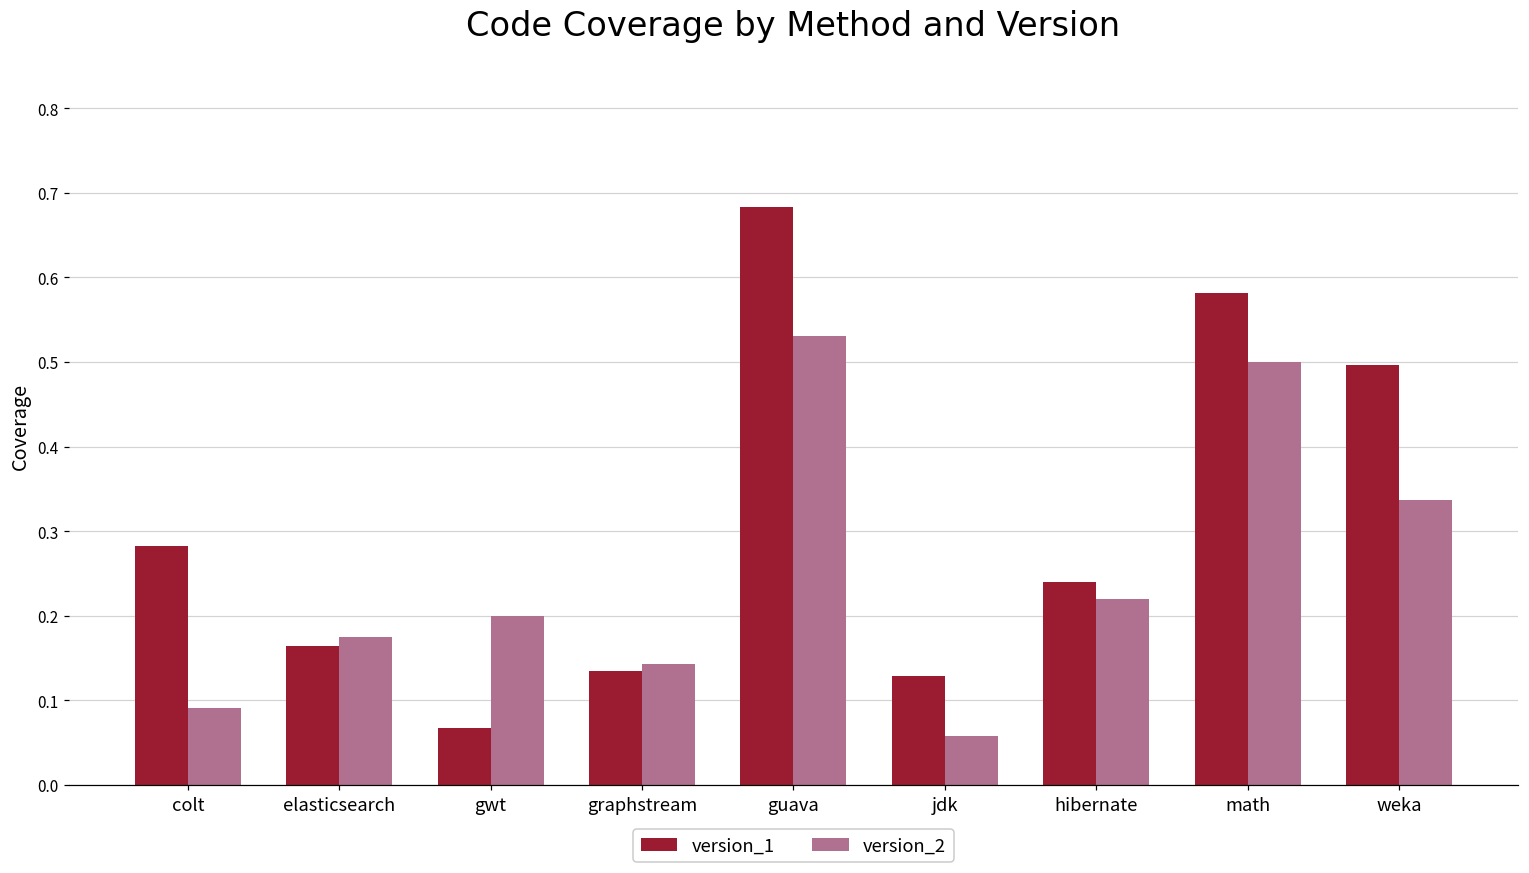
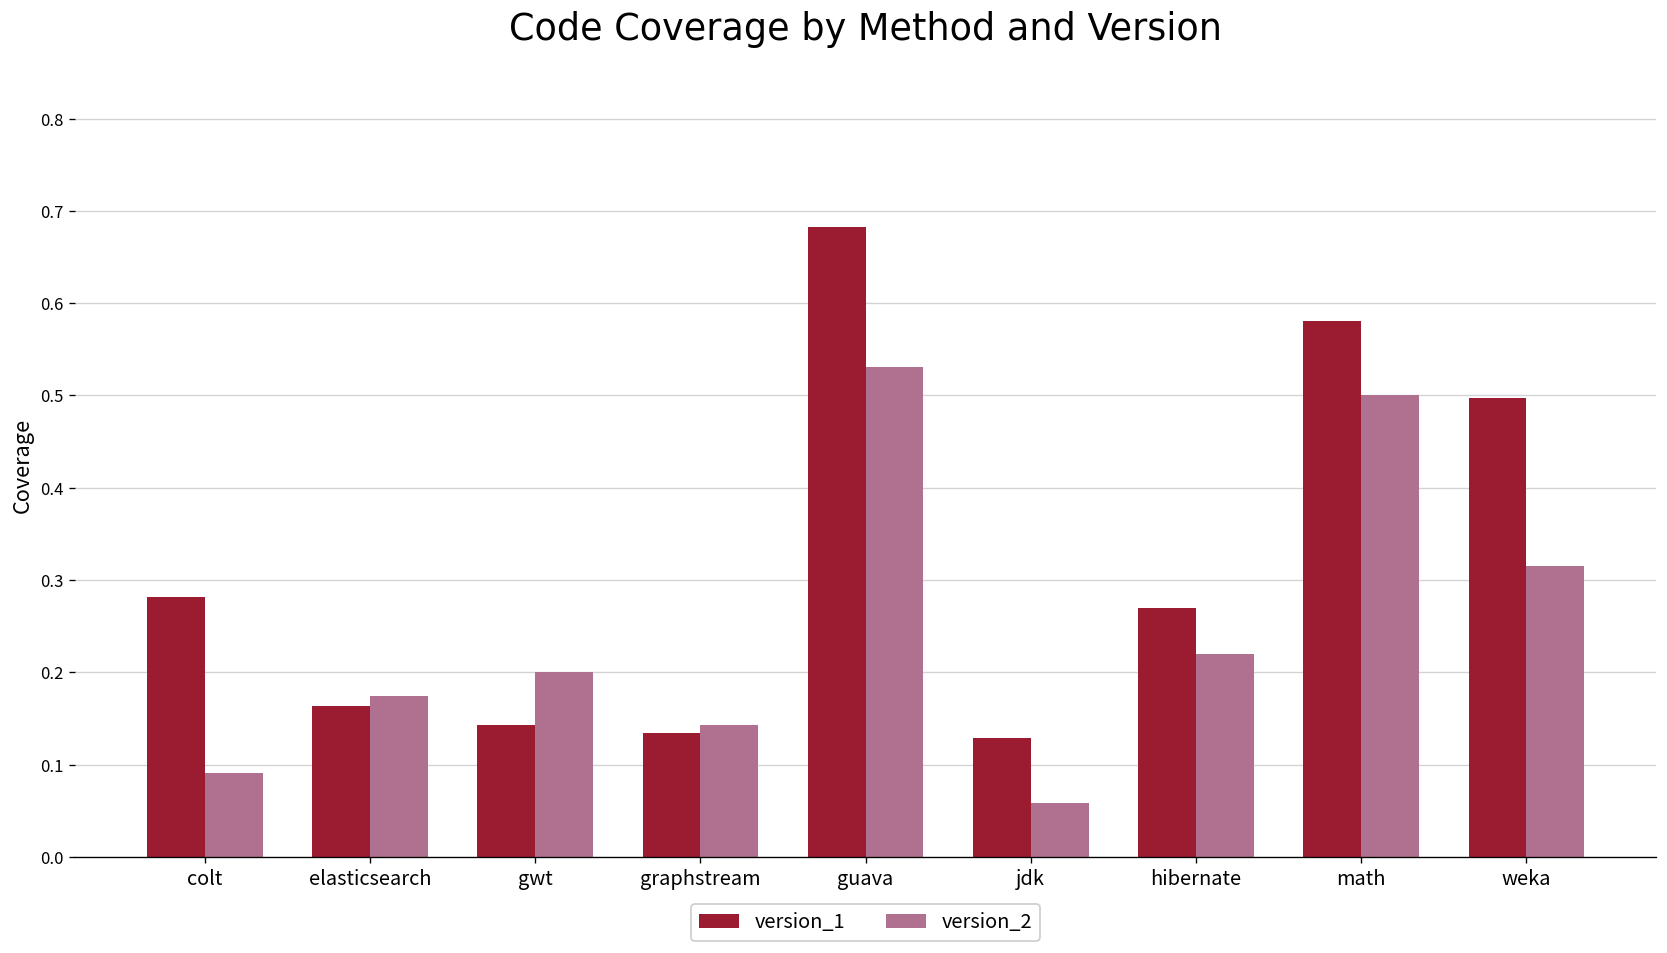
  {
    "version_1": {
      "colt": 0.28,
      "elasticsearch": 0.16,
-     "gwt": 0.07,
+     "gwt": 0.14,
      "graphstream": 0.13,
      "guava": 0.68,
      "jdk": 0.13,
-     "hibernate": 0.24,
+     "hibernate": 0.27,
      "math": 0.58,
      "weka": 0.50
    },
    "version_2": {
      "colt": 0.09,
      "elasticsearch": 0.17,
      "gwt": 0.20,
      "graphstream": 0.14,
      "guava": 0.53,
      "jdk": 0.06,
      "hibernate": 0.22,
      "math": 0.50,
-     "weka": 0.34
+     "weka": 0.31
    }
  }
